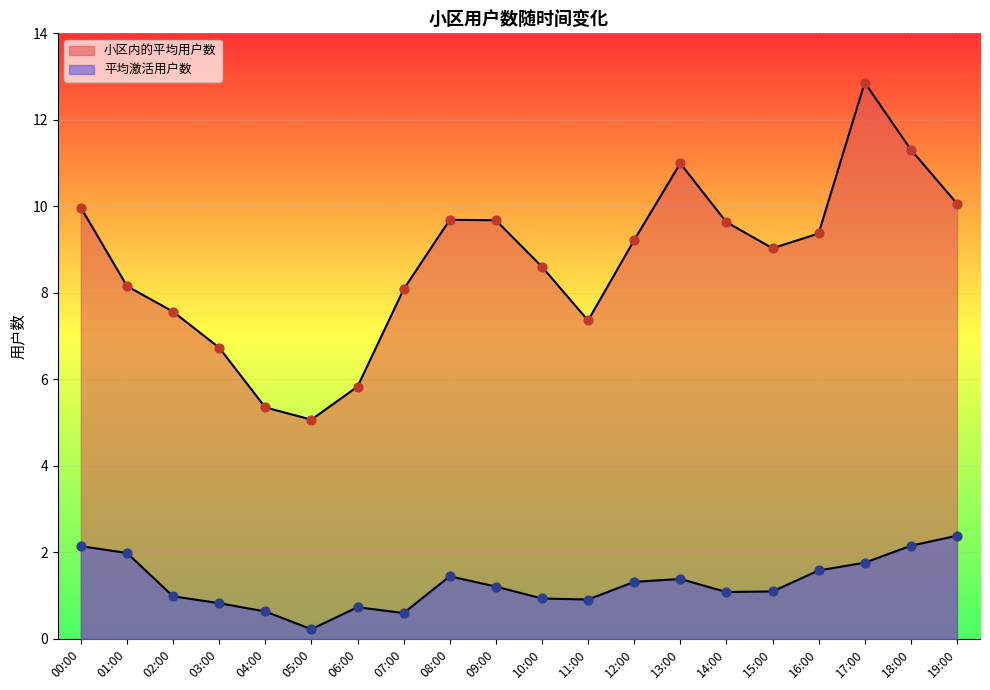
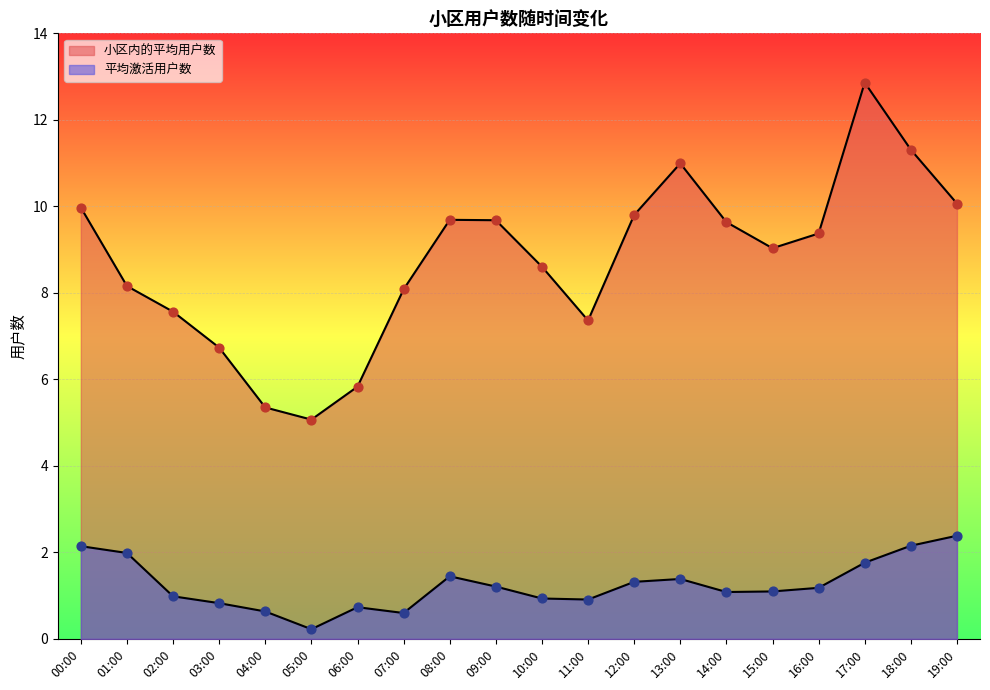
  {
    "小区内的平均用户数": {
      "00:00": 10.0,
      "01:00": 8.2,
      "02:00": 7.6,
      "03:00": 6.7,
      "04:00": 5.4,
      "05:00": 5.1,
      "06:00": 5.8,
      "07:00": 8.1,
      "08:00": 9.7,
      "09:00": 9.7,
      "10:00": 8.6,
      "11:00": 7.4,
-     "12:00": 9.2,
+     "12:00": 9.8,
      "13:00": 11.0,
      "14:00": 9.6,
      "15:00": 9.0,
      "16:00": 9.4,
      "17:00": 12.9,
      "18:00": 11.3,
      "19:00": 10.1
    },
    "平均激活用户数": {
      "00:00": 2.1,
      "01:00": 2.0,
      "02:00": 1.0,
      "03:00": 0.8,
      "04:00": 0.6,
      "05:00": 0.2,
      "06:00": 0.7,
      "07:00": 0.6,
      "08:00": 1.4,
      "09:00": 1.2,
      "10:00": 0.9,
      "11:00": 0.9,
      "12:00": 1.3,
      "13:00": 1.4,
      "14:00": 1.1,
      "15:00": 1.1,
-     "16:00": 1.6,
+     "16:00": 1.2,
      "17:00": 1.8,
      "18:00": 2.2,
      "19:00": 2.4
    }
  }
